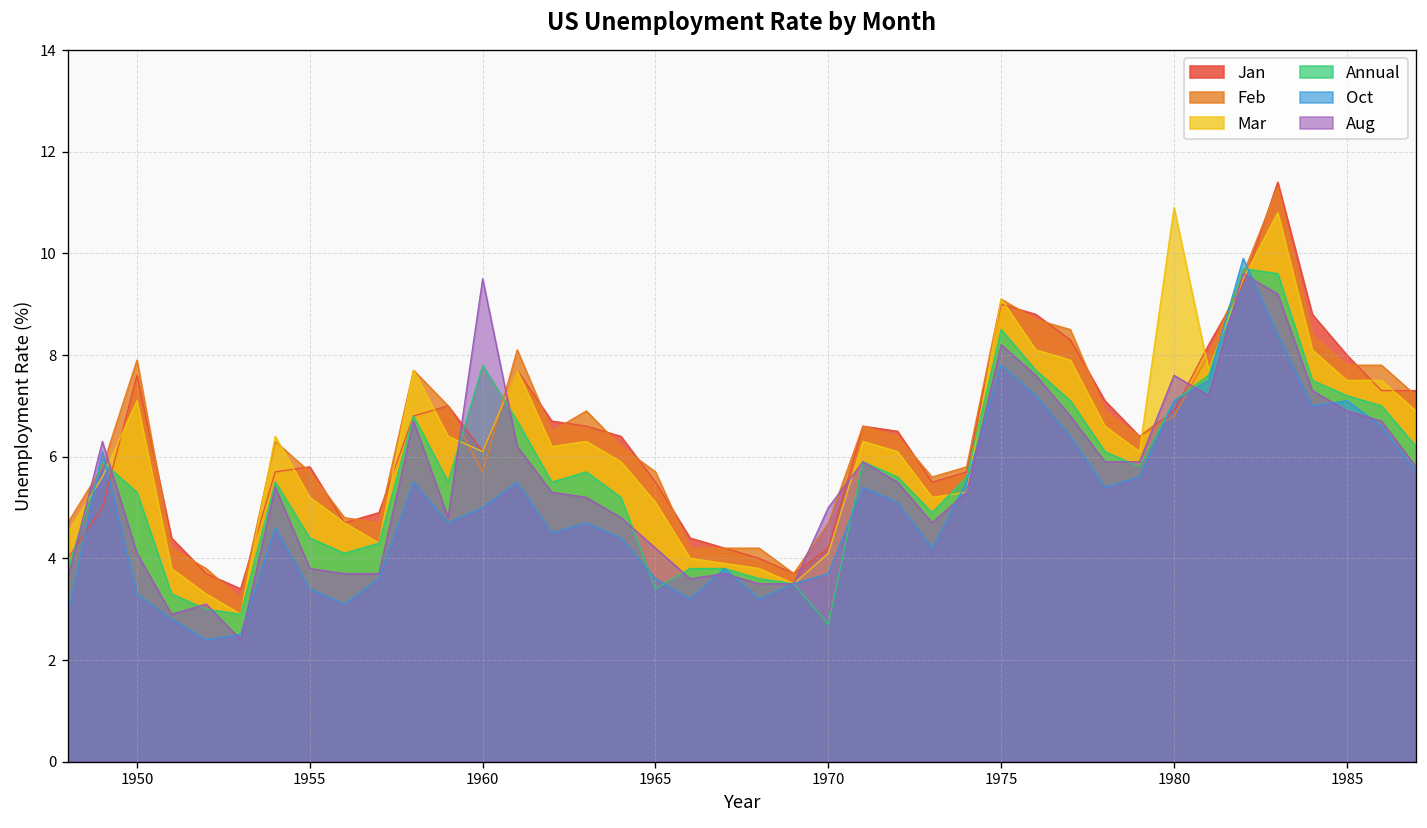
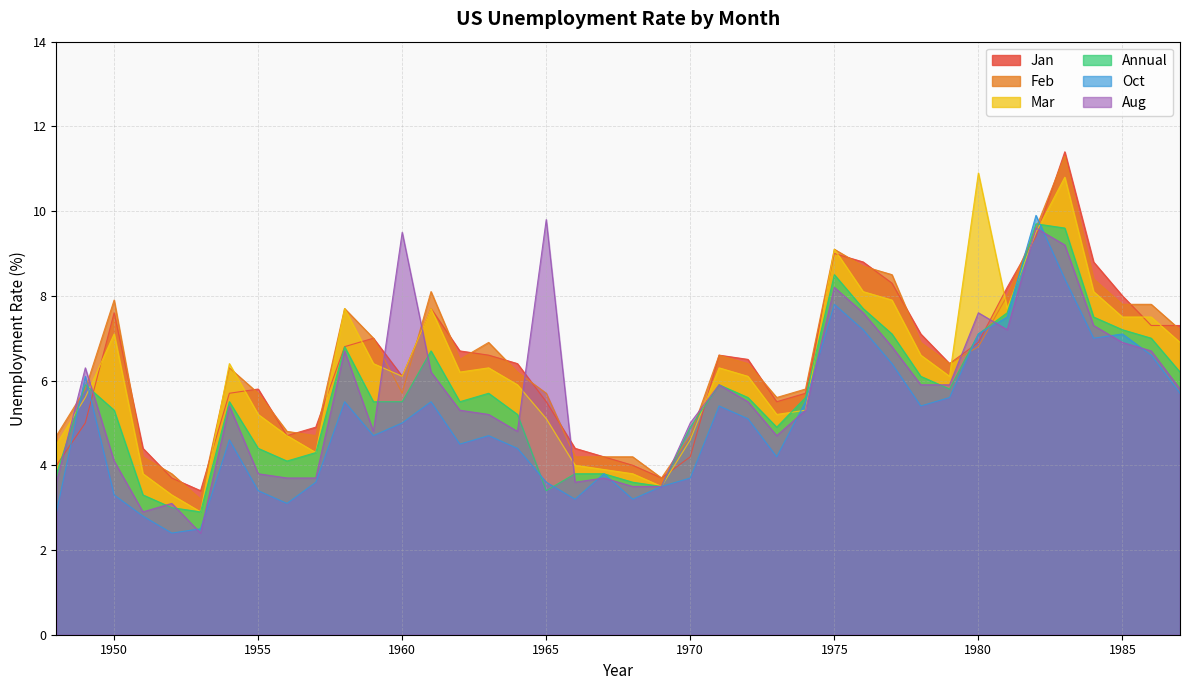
  {
    "Mar": {
      "1950": 7.1,
      "1955": 5.2,
      "1965": 5.1,
-     "1970": 4.1,
+     "1970": 4.6,
      "1980": 10.9,
      "1985": 7.5
    },
    "Annual": {
      "1950": 5.3,
      "1955": 4.4,
-     "1960": 7.8,
+     "1960": 5.5,
      "1965": 3.4,
-     "1970": 2.7,
+     "1970": 4.9,
      "1975": 8.5,
      "1985": 7.2
    },
    "Oct": {
      "1950": 3.3,
      "1955": 3.4,
      "1960": 5.0,
      "1965": 3.6,
      "1970": 3.7,
      "1975": 7.8,
      "1985": 7.1
    },
    "Aug": {
      "1950": 4.1,
      "1955": 3.8,
      "1960": 9.5,
-     "1965": 4.2,
+     "1965": 9.8,
      "1970": 5.0,
      "1975": 8.2,
      "1980": 7.6,
      "1985": 6.9
    }
  }
